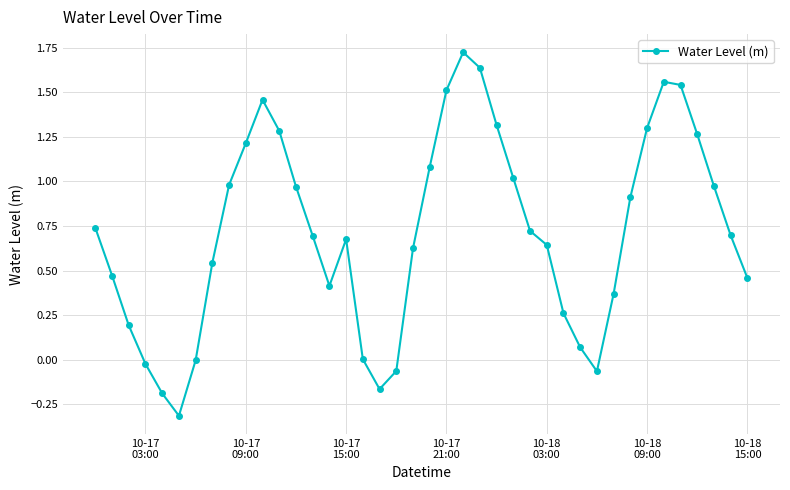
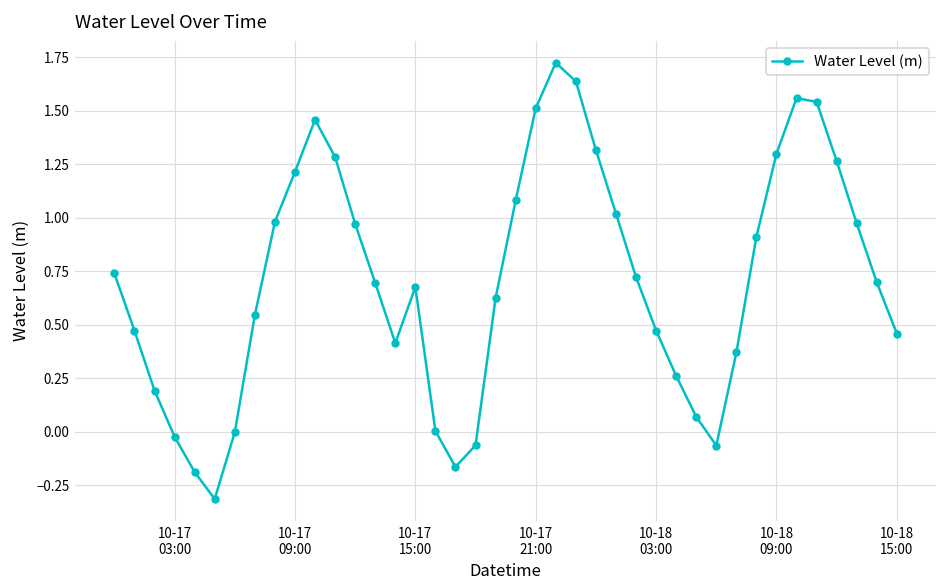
  {
    "10-17 03:00": -0.02,
    "10-17 09:00": 1.21,
    "10-17 15:00": 0.68,
    "10-17 21:00": 1.51,
-   "10-18 03:00": 0.64,
+   "10-18 03:00": 0.47,
    "10-18 09:00": 1.30,
    "10-18 15:00": 0.46
  }
